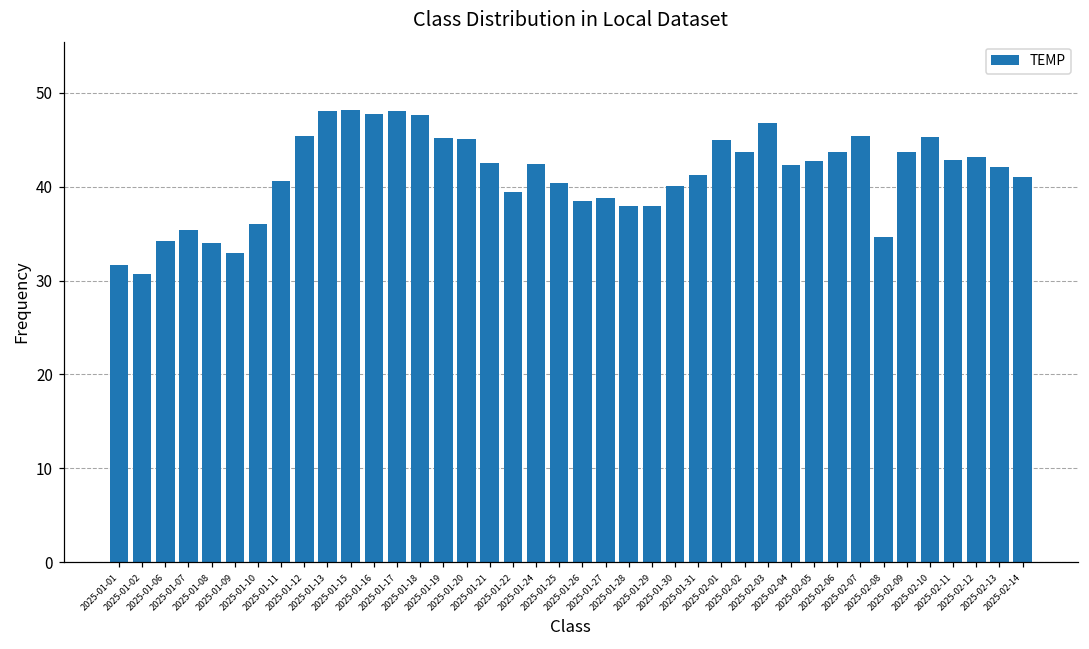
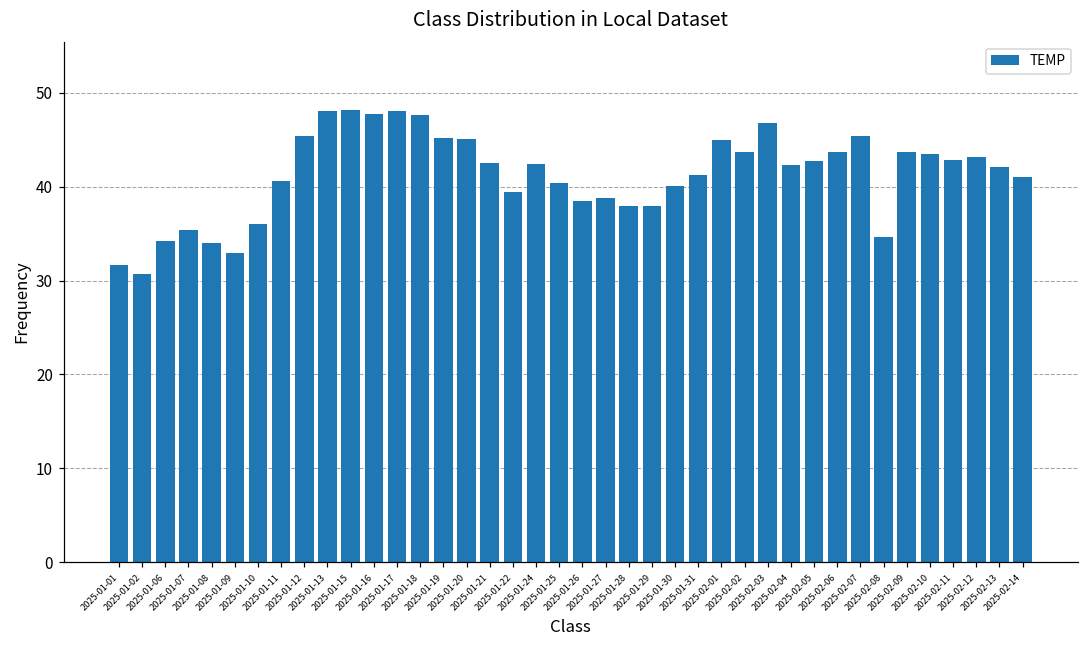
  {
    "2025-01-01": 32,
    "2025-01-02": 31,
    "2025-01-06": 34,
    "2025-01-07": 35,
    "2025-01-08": 34,
    "2025-01-09": 33,
    "2025-01-10": 36,
    "2025-01-11": 41,
    "2025-01-12": 45,
    "2025-01-13": 48,
    "2025-01-15": 48,
    "2025-01-16": 48,
    "2025-01-17": 48,
    "2025-01-18": 48,
    "2025-01-19": 45,
    "2025-01-20": 45,
    "2025-01-21": 43,
    "2025-01-22": 39,
    "2025-01-24": 42,
    "2025-01-25": 40,
    "2025-01-26": 39,
    "2025-01-27": 39,
    "2025-01-28": 38,
    "2025-01-29": 38,
    "2025-01-30": 40,
    "2025-01-31": 41,
    "2025-02-01": 45,
    "2025-02-02": 44,
    "2025-02-03": 47,
    "2025-02-04": 42,
    "2025-02-05": 43,
    "2025-02-06": 44,
    "2025-02-07": 45,
    "2025-02-08": 35,
    "2025-02-09": 44,
-   "2025-02-10": 45,
+   "2025-02-10": 44,
    "2025-02-11": 43,
    "2025-02-12": 43,
    "2025-02-13": 42,
    "2025-02-14": 41
  }
